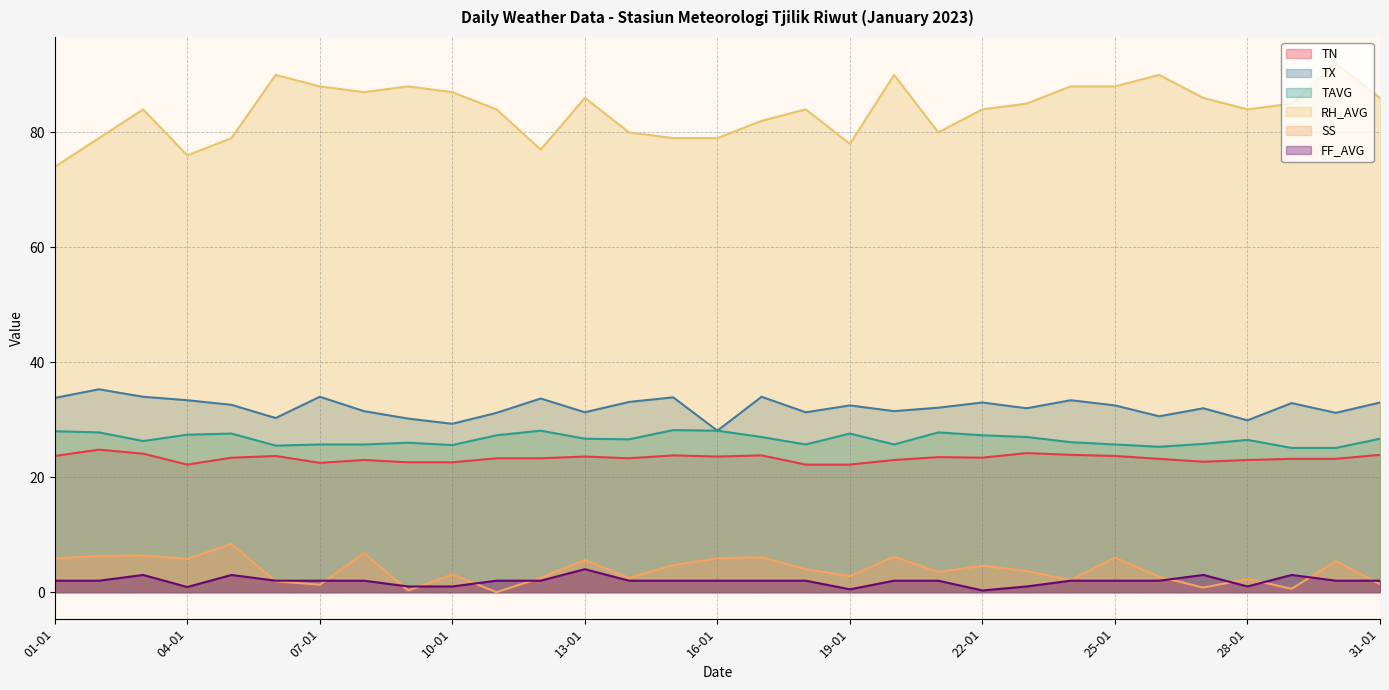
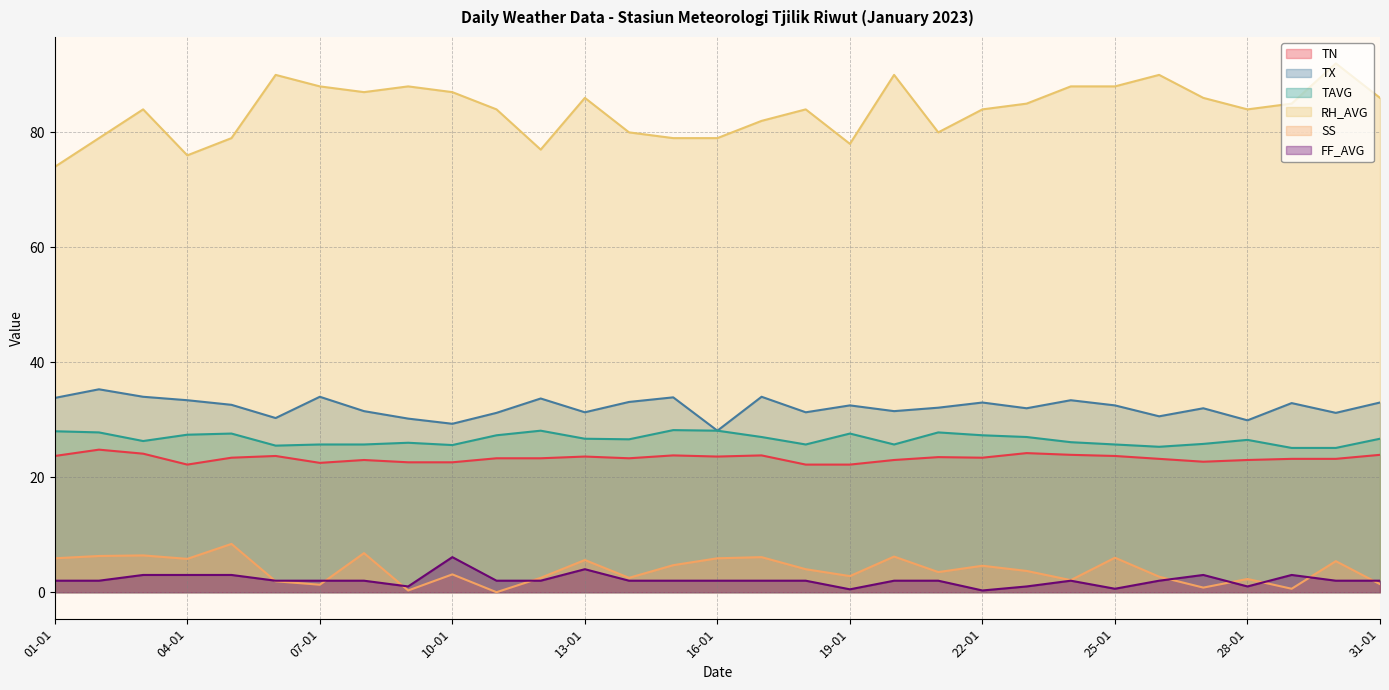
  {
    "FF_AVG": {
      "01-01": 2,
-     "04-01": 1,
+     "04-01": 3,
      "07-01": 2,
-     "10-01": 1,
+     "10-01": 6,
      "13-01": 4,
      "16-01": 2,
      "19-01": 1,
      "22-01": 0,
-     "25-01": 2,
+     "25-01": 1,
      "28-01": 1,
      "31-01": 2
    }
  }
